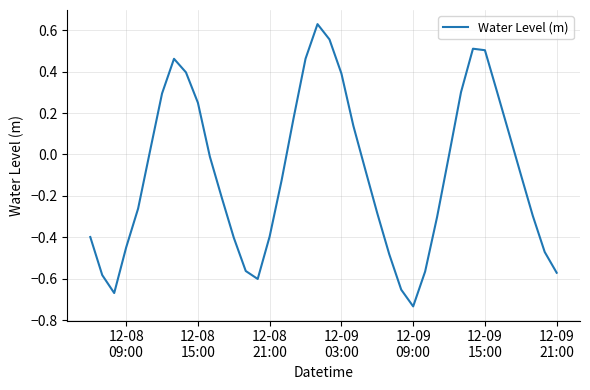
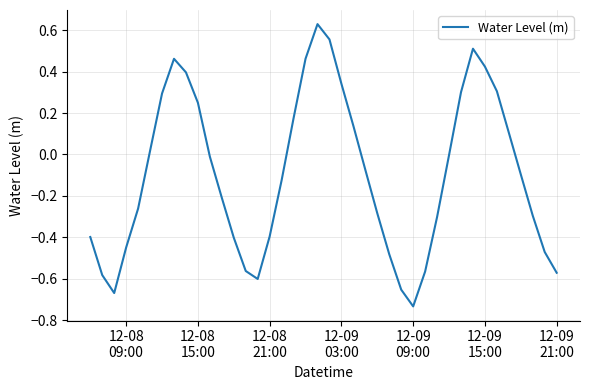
  {
    "12-08 09:00": -0.45,
    "12-08 15:00": 0.25,
    "12-08 21:00": -0.40,
-   "12-09 03:00": 0.39,
+   "12-09 03:00": 0.34,
    "12-09 09:00": -0.73,
-   "12-09 15:00": 0.50,
+   "12-09 15:00": 0.42,
    "12-09 21:00": -0.57
  }
